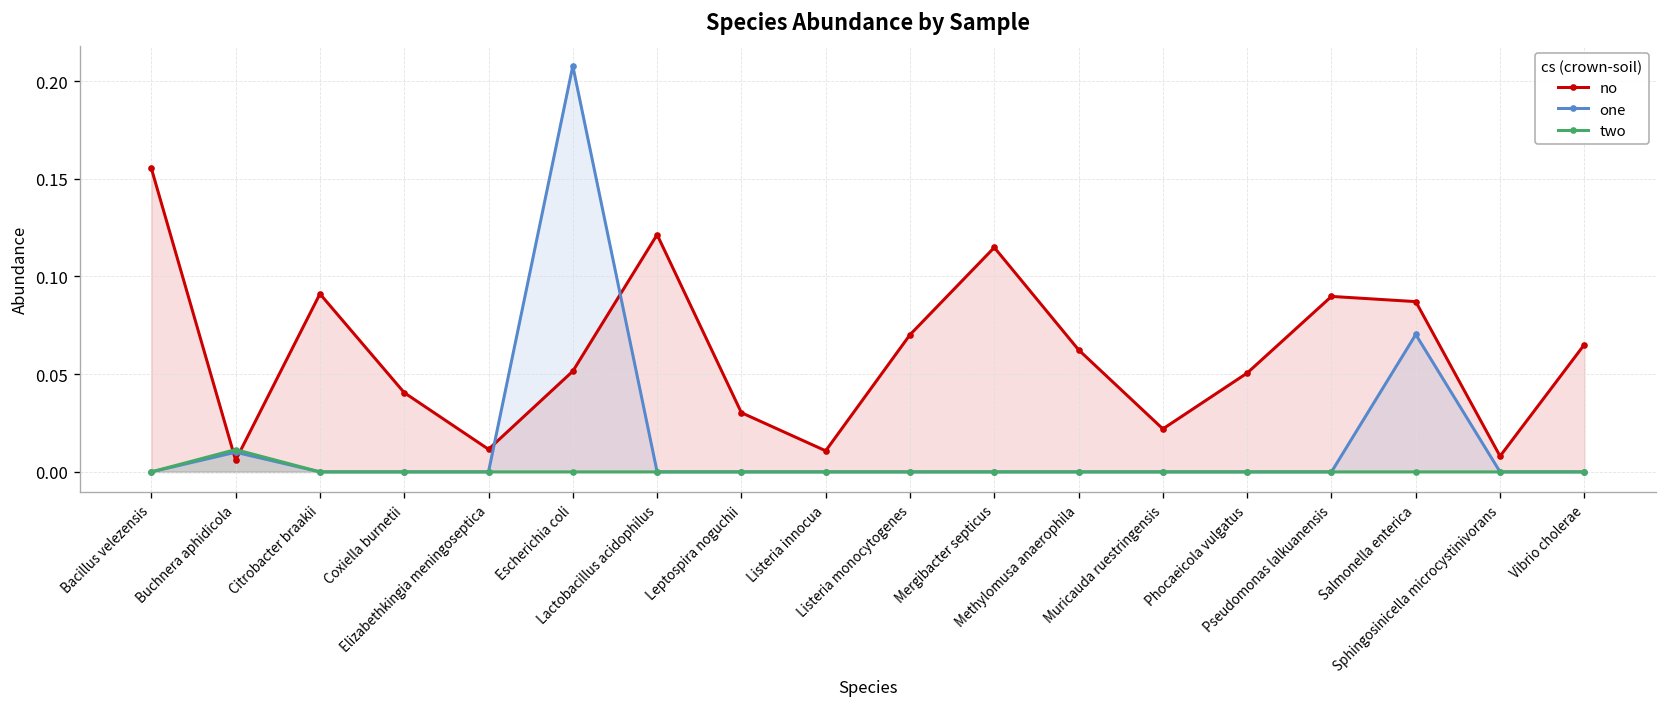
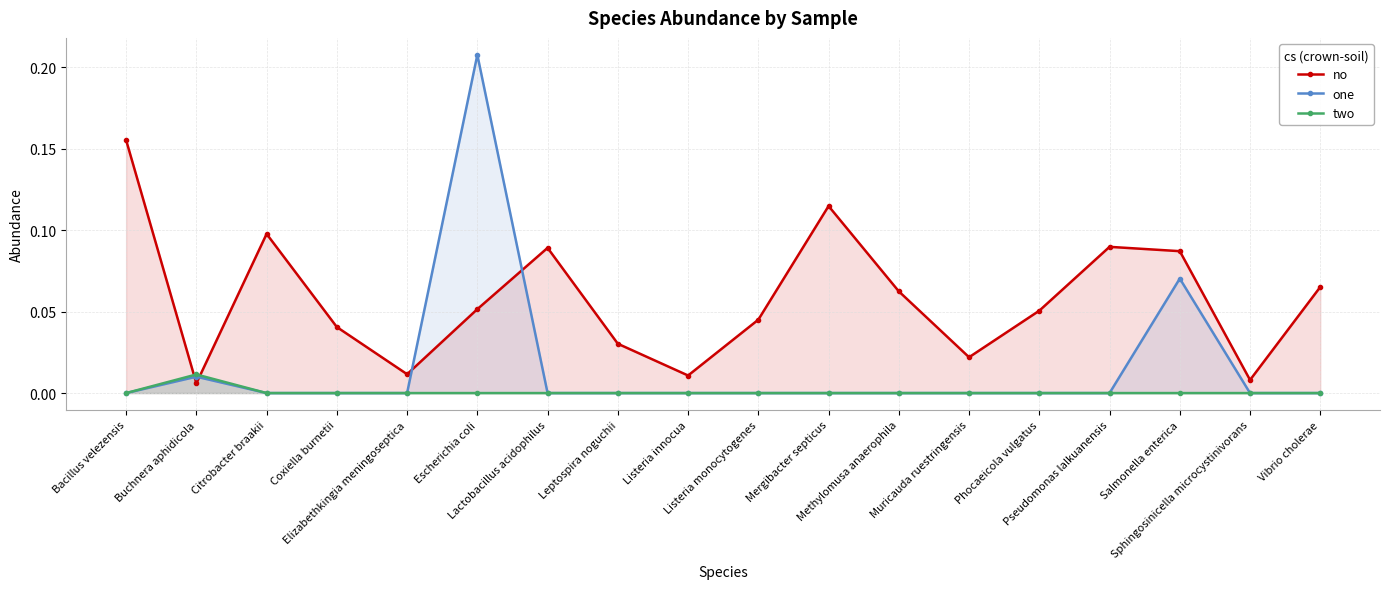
  {
    "no": {
      "Bacillus velezensis": 0.155,
      "Buchnera aphidicola": 0.006,
-     "Citrobacter braakii": 0.091,
+     "Citrobacter braakii": 0.098,
      "Coxiella burnetii": 0.041,
      "Elizabethkingia meningoseptica": 0.012,
      "Escherichia coli": 0.052,
-     "Lactobacillus acidophilus": 0.121,
+     "Lactobacillus acidophilus": 0.089,
      "Leptospira noguchii": 0.030,
      "Listeria innocua": 0.011,
-     "Listeria monocytogenes": 0.070,
+     "Listeria monocytogenes": 0.045,
      "Mergibacter septicus": 0.115,
      "Methylomusa anaerophila": 0.062,
      "Muricauda ruestringensis": 0.022,
      "Phocaeicola vulgatus": 0.051,
      "Pseudomonas lalkuanensis": 0.090,
      "Salmonella enterica": 0.087,
      "Sphingosinicella microcystinivorans": 0.008,
      "Vibrio cholerae": 0.065
    },
    "one": {
      "Escherichia coli": 0.208,
      "Salmonella enterica": 0.070
    },
    "two": {
      "Escherichia coli": 0.000,
      "Salmonella enterica": 0.000
    }
  }
